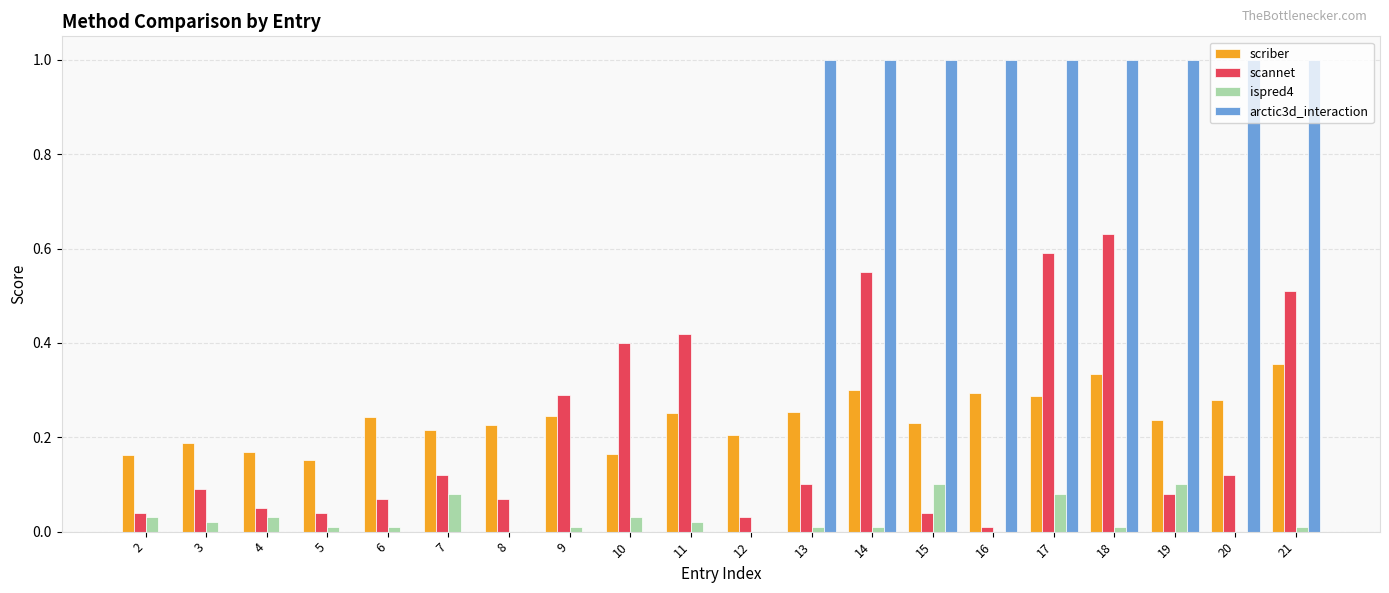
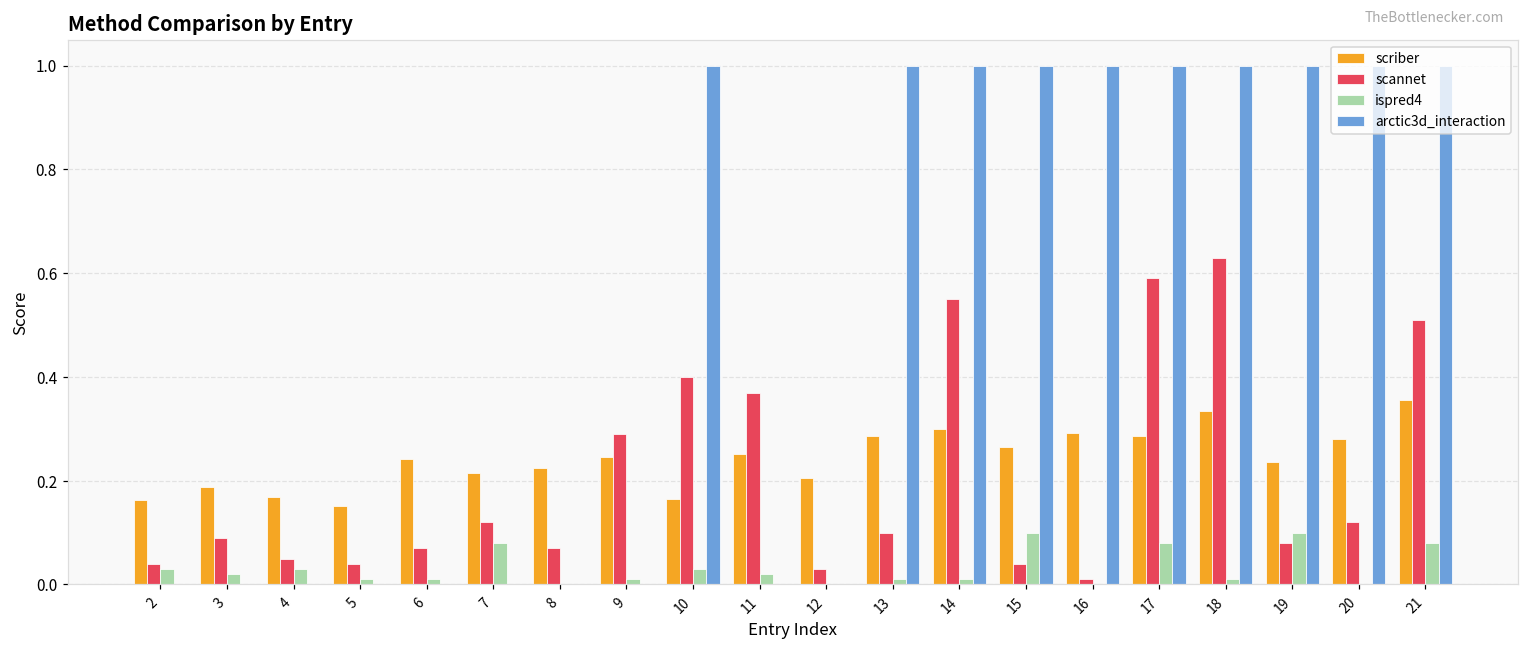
  {
    "scriber": {
      "2": 0.16,
      "3": 0.19,
      "4": 0.17,
      "5": 0.15,
      "6": 0.24,
      "7": 0.22,
      "8": 0.23,
      "9": 0.25,
      "10": 0.16,
      "11": 0.25,
      "12": 0.21,
-     "13": 0.25,
+     "13": 0.29,
      "14": 0.30,
-     "15": 0.23,
+     "15": 0.26,
      "16": 0.29,
      "17": 0.29,
      "18": 0.33,
      "19": 0.24,
      "20": 0.28,
      "21": 0.36
    },
    "scannet": {
      "2": 0.04,
      "3": 0.09,
      "4": 0.05,
      "5": 0.04,
      "6": 0.07,
      "7": 0.12,
      "8": 0.07,
      "9": 0.29,
      "10": 0.40,
-     "11": 0.42,
+     "11": 0.37,
      "12": 0.03,
      "13": 0.10,
      "14": 0.55,
      "15": 0.04,
      "16": 0.01,
      "17": 0.59,
      "18": 0.63,
      "19": 0.08,
      "20": 0.12,
      "21": 0.51
    },
    "ispred4": {
      "2": 0.03,
      "3": 0.02,
      "4": 0.03,
      "5": 0.01,
      "6": 0.01,
      "7": 0.08,
      "8": 0.00,
      "9": 0.01,
      "10": 0.03,
      "11": 0.02,
      "12": 0.00,
      "13": 0.01,
      "14": 0.01,
      "15": 0.10,
      "16": 0.00,
      "17": 0.08,
      "18": 0.01,
      "19": 0.10,
      "20": 0.00,
-     "21": 0.01
+     "21": 0.08
    },
    "arctic3d_interaction": {
      "2": 0,
      "3": 0,
      "4": 0,
      "5": 0,
      "6": 0,
      "7": 0,
      "8": 0,
      "9": 0,
-     "10": 0,
+     "10": 1,
      "11": 0,
      "12": 0,
      "13": 1,
      "14": 1,
      "15": 1,
      "16": 1,
      "17": 1,
      "18": 1,
      "19": 1
    }
  }
